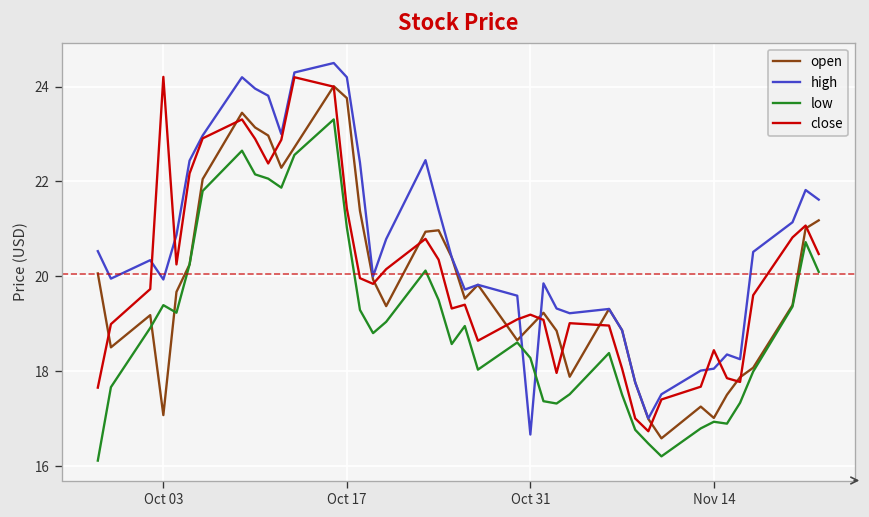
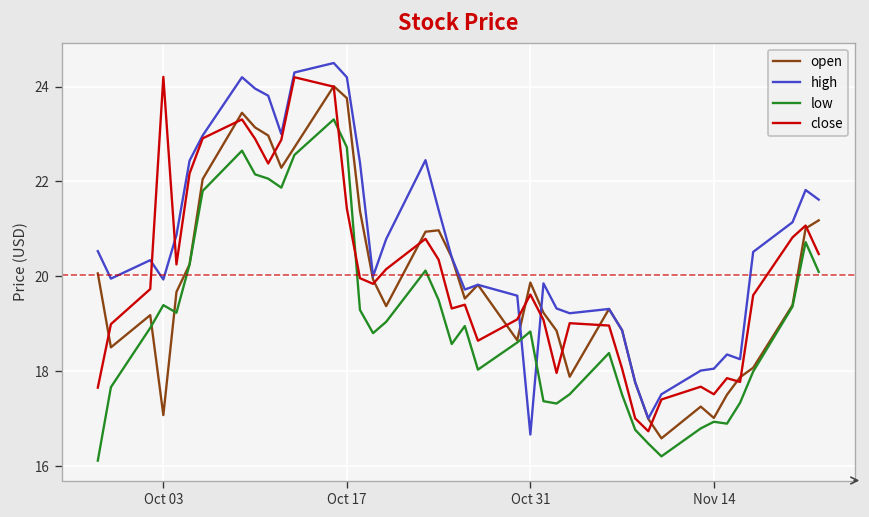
  {
    "open": {
      "Oct 03": 17.1,
      "Oct 17": 23.8,
-     "Oct 31": 18.9,
+     "Oct 31": 19.9,
      "Nov 14": 17.0
    },
    "high": {
      "Oct 03": 19.9,
      "Oct 17": 24.2,
      "Oct 31": 16.7,
      "Nov 14": 18.0
    },
    "low": {
      "Oct 03": 19.4,
-     "Oct 17": 21.0,
-     "Oct 31": 18.3,
+     "Oct 17": 22.7,
+     "Oct 31": 18.8,
      "Nov 14": 16.9
    },
    "close": {
      "Oct 03": 24.2,
      "Oct 17": 21.4,
-     "Oct 31": 19.2,
-     "Nov 14": 18.4
+     "Oct 31": 19.6,
+     "Nov 14": 17.5
    }
  }
